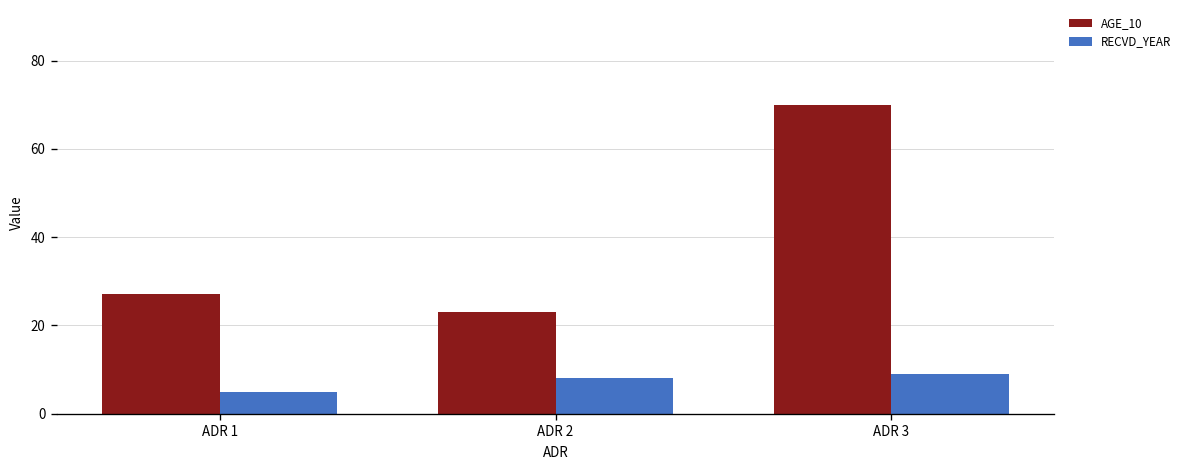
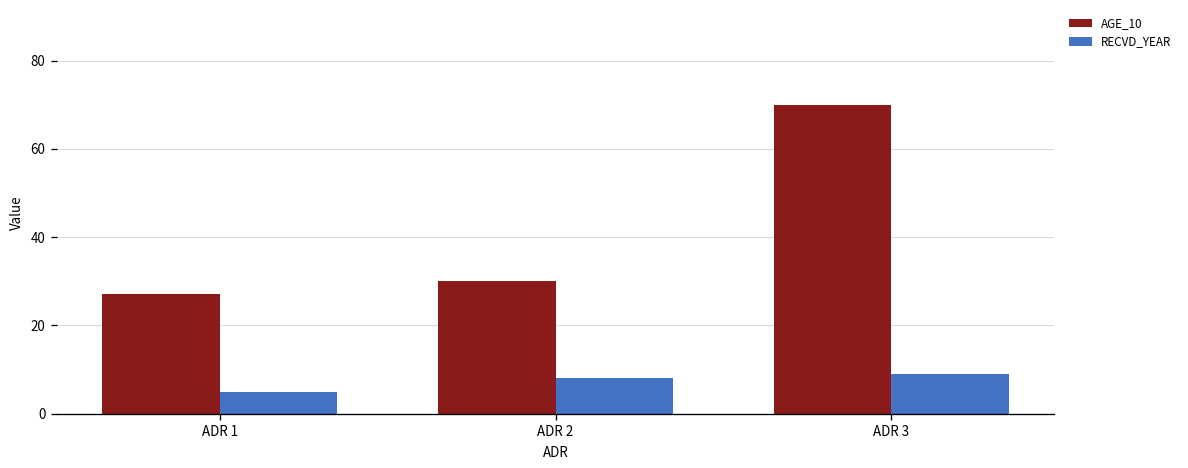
  {
    "AGE_10": {
      "ADR 1": 27,
-     "ADR 2": 23,
+     "ADR 2": 30,
      "ADR 3": 70
    },
    "RECVD_YEAR": {
      "ADR 1": 5,
      "ADR 2": 8,
      "ADR 3": 9
    }
  }
